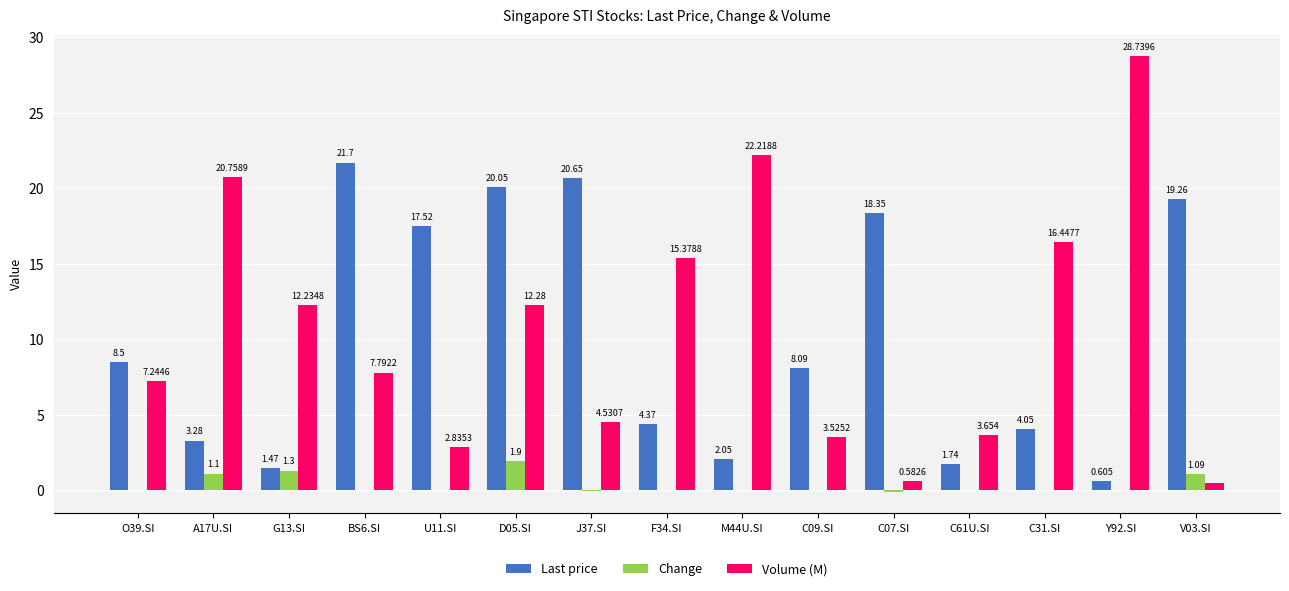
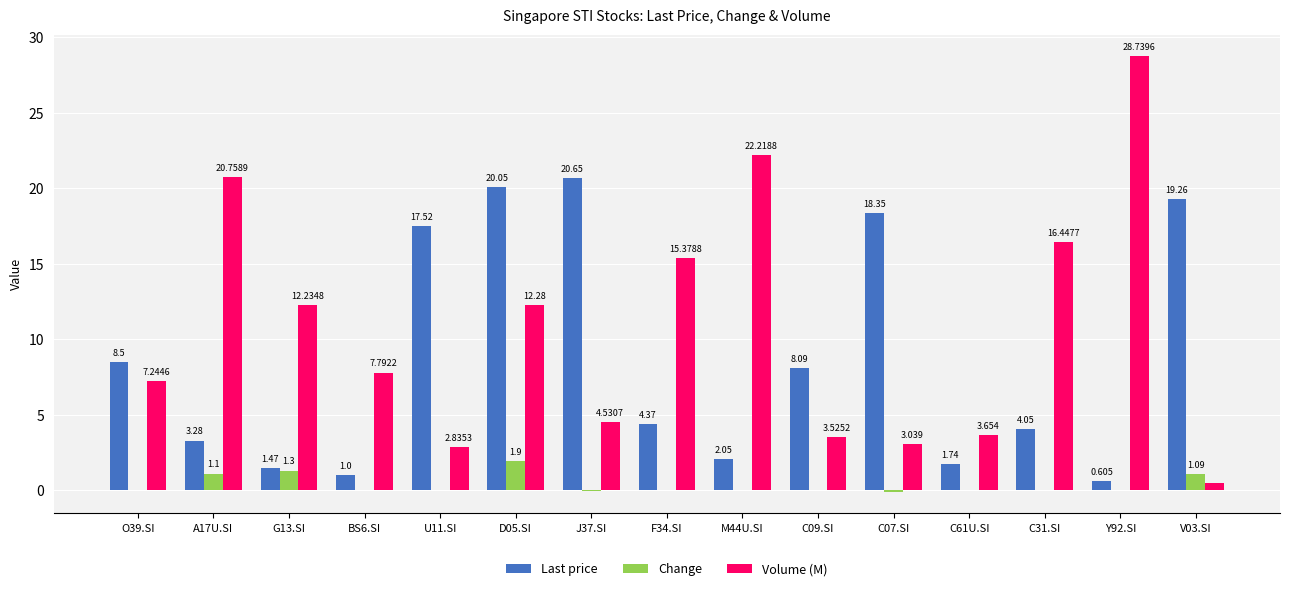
  {
    "Last price": {
      "O39.SI": 8.5,
      "A17U.SI": 3.28,
      "G13.SI": 1.47,
-     "BS6.SI": 21.7,
+     "BS6.SI": 1.0,
      "U11.SI": 17.52,
      "D05.SI": 20.05,
      "J37.SI": 20.65,
      "F34.SI": 4.37,
      "M44U.SI": 2.05,
      "C09.SI": 8.09,
      "C07.SI": 18.35,
      "C61U.SI": 1.74,
      "C31.SI": 4.05,
      "Y92.SI": 0.605,
      "V03.SI": 19.26
    },
    "Change": {
      "A17U.SI": 1.1,
      "G13.SI": 1.3,
      "D05.SI": 1.9,
      "V03.SI": 1.09
    },
    "Volume (M)": {
      "O39.SI": 7.2446,
      "A17U.SI": 20.7589,
      "G13.SI": 12.2348,
      "BS6.SI": 7.7922,
      "U11.SI": 2.8353,
      "D05.SI": 12.28,
      "J37.SI": 4.5307,
      "F34.SI": 15.3788,
      "M44U.SI": 22.2188,
      "C09.SI": 3.5252,
-     "C07.SI": 0.5826,
+     "C07.SI": 3.039,
      "C61U.SI": 3.654,
      "C31.SI": 16.4477,
      "Y92.SI": 28.7396
    }
  }
